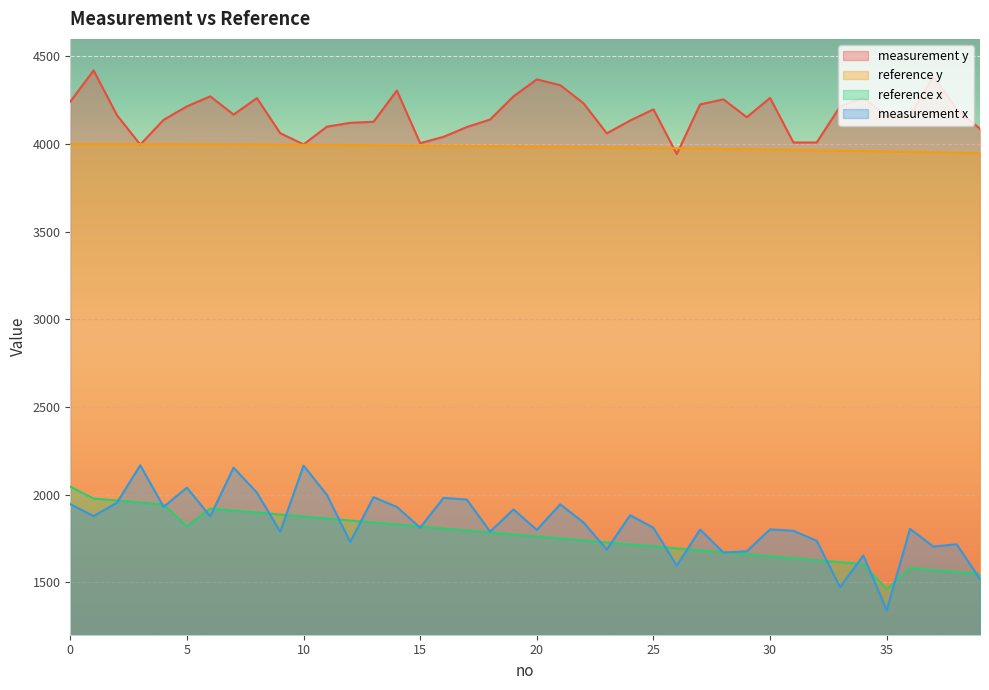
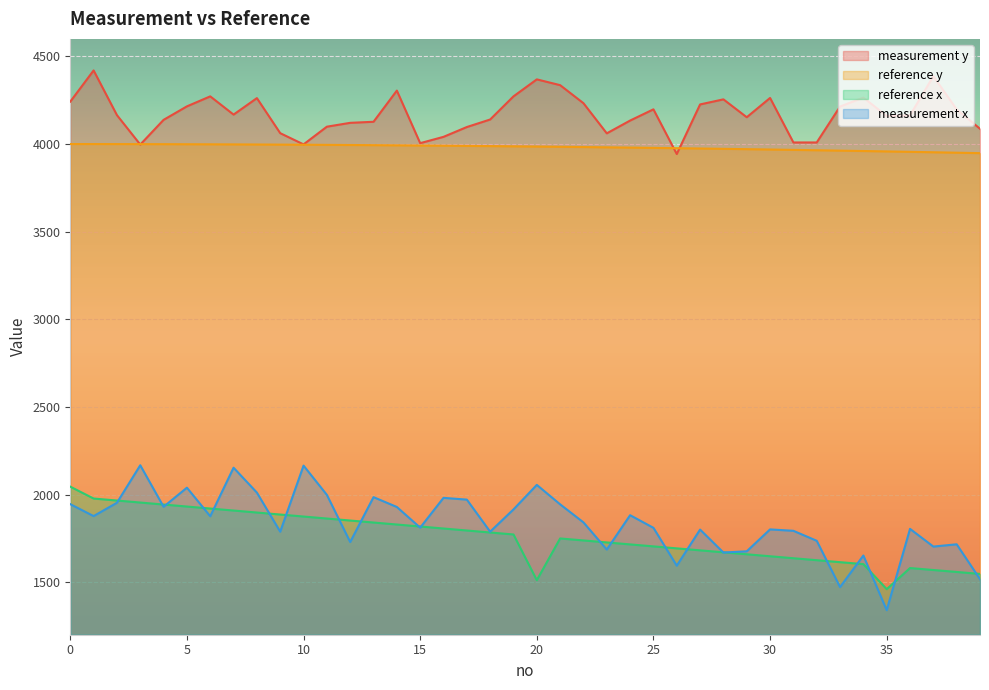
  {
    "reference x": {
      "0": 2040,
-     "5": 1820,
+     "5": 1930,
      "10": 1870,
-     "20": 1760,
+     "20": 1510,
      "25": 1700,
      "30": 1650,
      "35": 1460
    },
    "measurement x": {
      "0": 1950,
      "5": 2040,
      "10": 2170,
-     "20": 1800,
+     "20": 2060,
      "25": 1810,
      "30": 1800,
      "35": 1340
    }
  }
